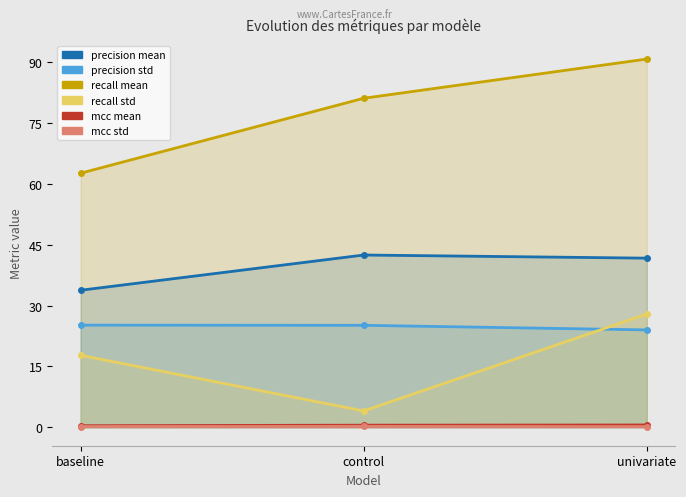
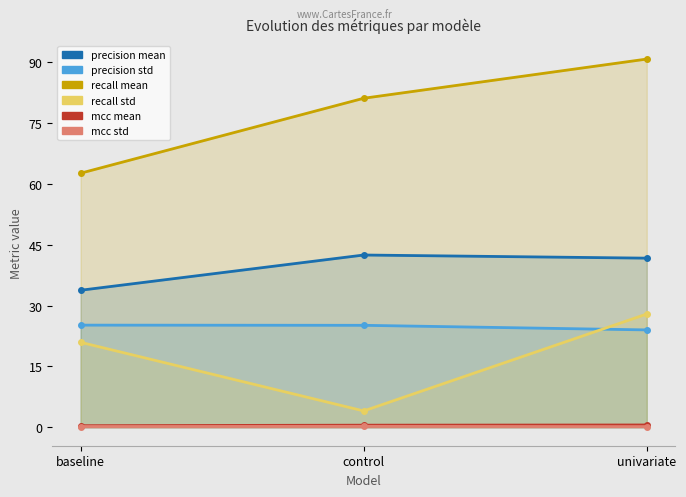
  {
    "precision mean": {
      "baseline": 34,
      "control": 42,
      "univariate": 42
    },
    "precision std": {
      "baseline": 25,
      "control": 25,
      "univariate": 24
    },
    "recall mean": {
      "baseline": 63,
      "control": 81,
      "univariate": 91
    },
    "recall std": {
-     "baseline": 18,
+     "baseline": 21,
      "control": 4,
      "univariate": 28
    }
  }
